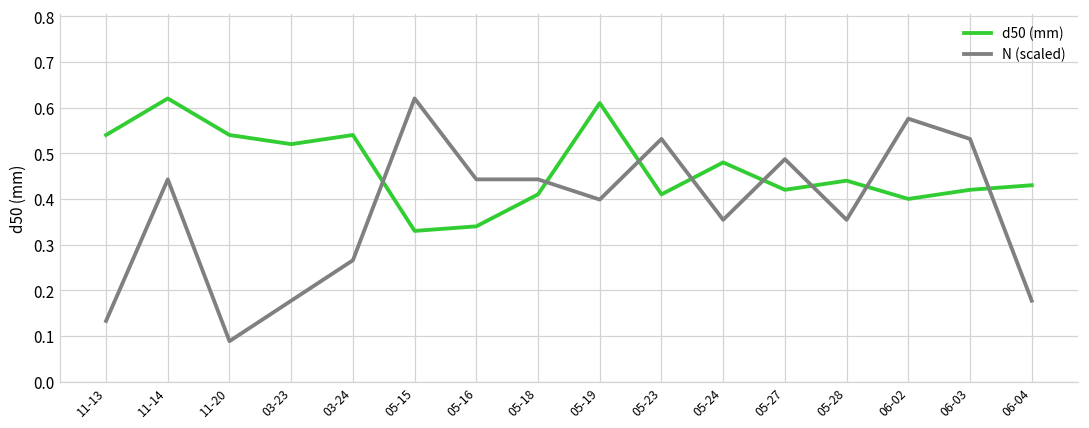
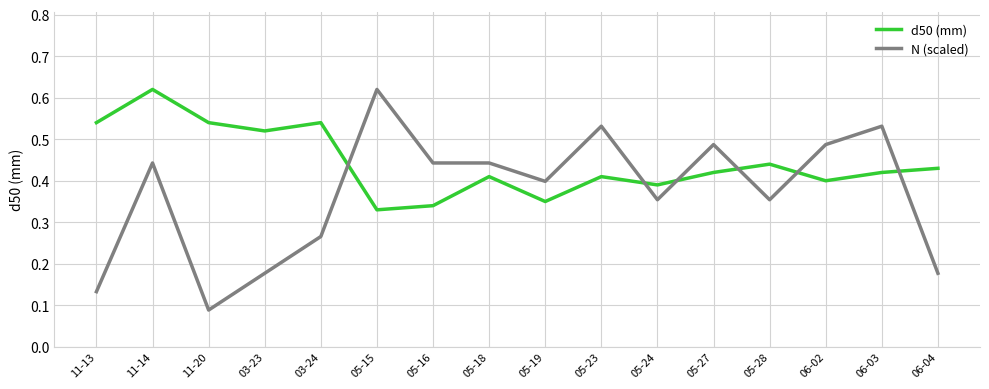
  {
    "d50 (mm)": {
      "11-13": 0.54,
      "11-14": 0.62,
      "11-20": 0.54,
      "03-23": 0.52,
      "03-24": 0.54,
      "05-15": 0.33,
      "05-16": 0.34,
      "05-18": 0.41,
-     "05-19": 0.61,
+     "05-19": 0.35,
      "05-23": 0.41,
-     "05-24": 0.48,
+     "05-24": 0.39,
      "05-27": 0.42,
      "05-28": 0.44,
      "06-02": 0.40,
      "06-03": 0.42,
      "06-04": 0.43
    },
    "N (scaled)": {
      "11-13": 0.13,
      "11-14": 0.44,
      "11-20": 0.09,
      "03-23": 0.18,
      "03-24": 0.27,
      "05-15": 0.62,
      "05-16": 0.44,
      "05-18": 0.44,
      "05-19": 0.40,
      "05-23": 0.53,
      "05-24": 0.35,
      "05-27": 0.49,
      "05-28": 0.35,
-     "06-02": 0.58,
+     "06-02": 0.49,
      "06-03": 0.53,
      "06-04": 0.18
    }
  }
